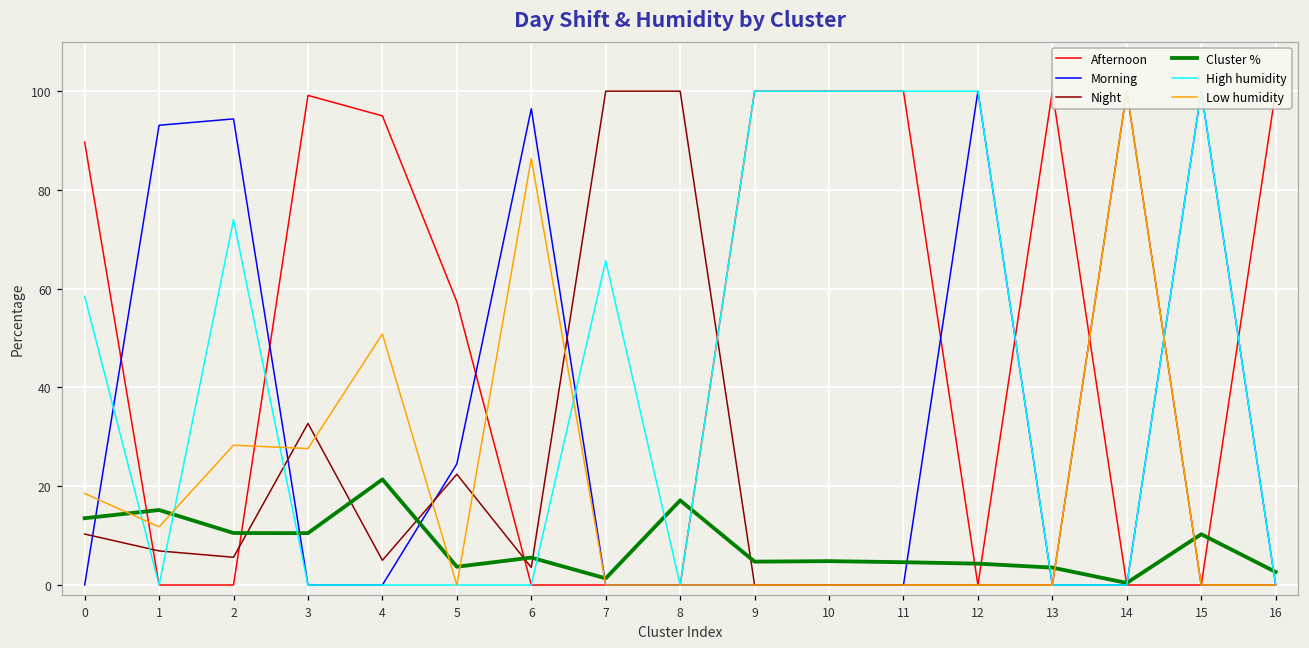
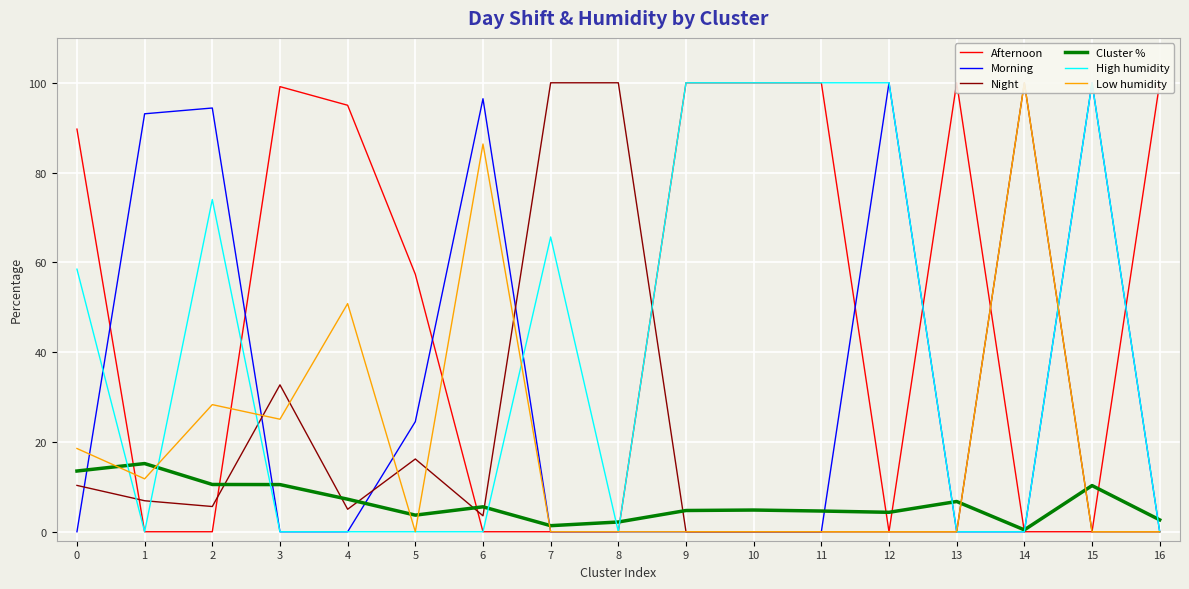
  {
    "Afternoon": {
      "0": 90,
      "2": 0,
      "3": 99,
      "4": 95,
      "5": 57
    },
    "Morning": {
      "0": 0,
      "1": 93,
      "2": 94,
      "5": 25,
      "6": 96
    },
    "Night": {
      "0": 10,
      "1": 7,
      "2": 6,
      "3": 33,
      "4": 5,
-     "5": 22,
+     "5": 16,
      "6": 4,
      "7": 100,
      "8": 100
    },
    "Cluster %": {
      "0": 14,
      "1": 15,
      "2": 11,
      "3": 11,
-     "4": 21,
+     "4": 7,
      "5": 4,
      "6": 6,
      "7": 1,
-     "8": 17,
+     "8": 2,
      "9": 5,
      "10": 5,
      "11": 5,
      "12": 4,
-     "13": 4,
+     "13": 7,
      "15": 10,
      "16": 3
    },
    "High humidity": {
      "0": 58,
      "2": 74,
      "7": 66
    },
    "Low humidity": {
      "0": 19,
      "1": 12,
      "2": 28,
-     "3": 28,
+     "3": 25,
      "4": 51,
      "6": 86
    }
  }
